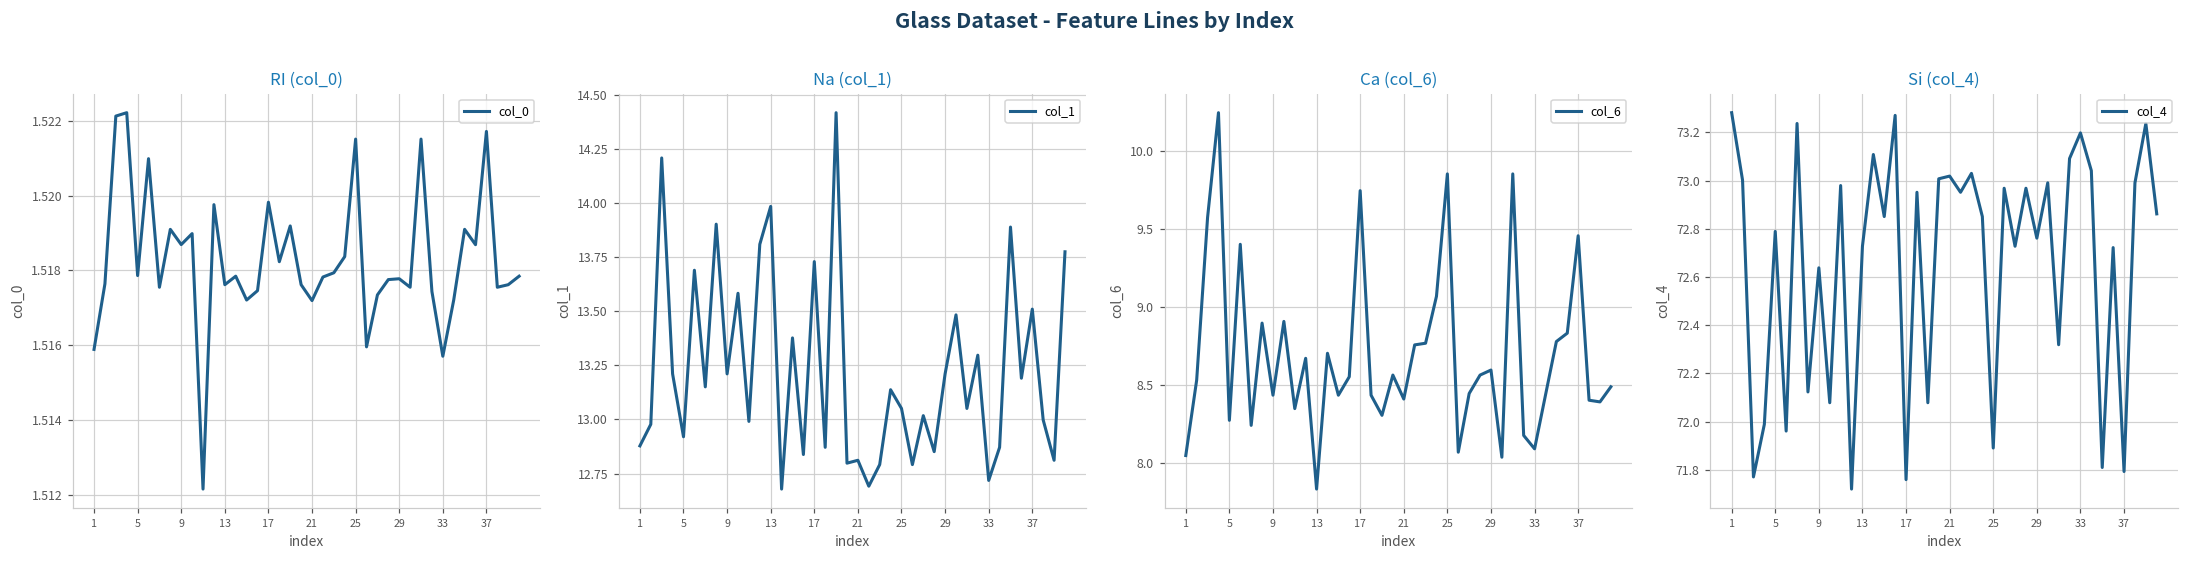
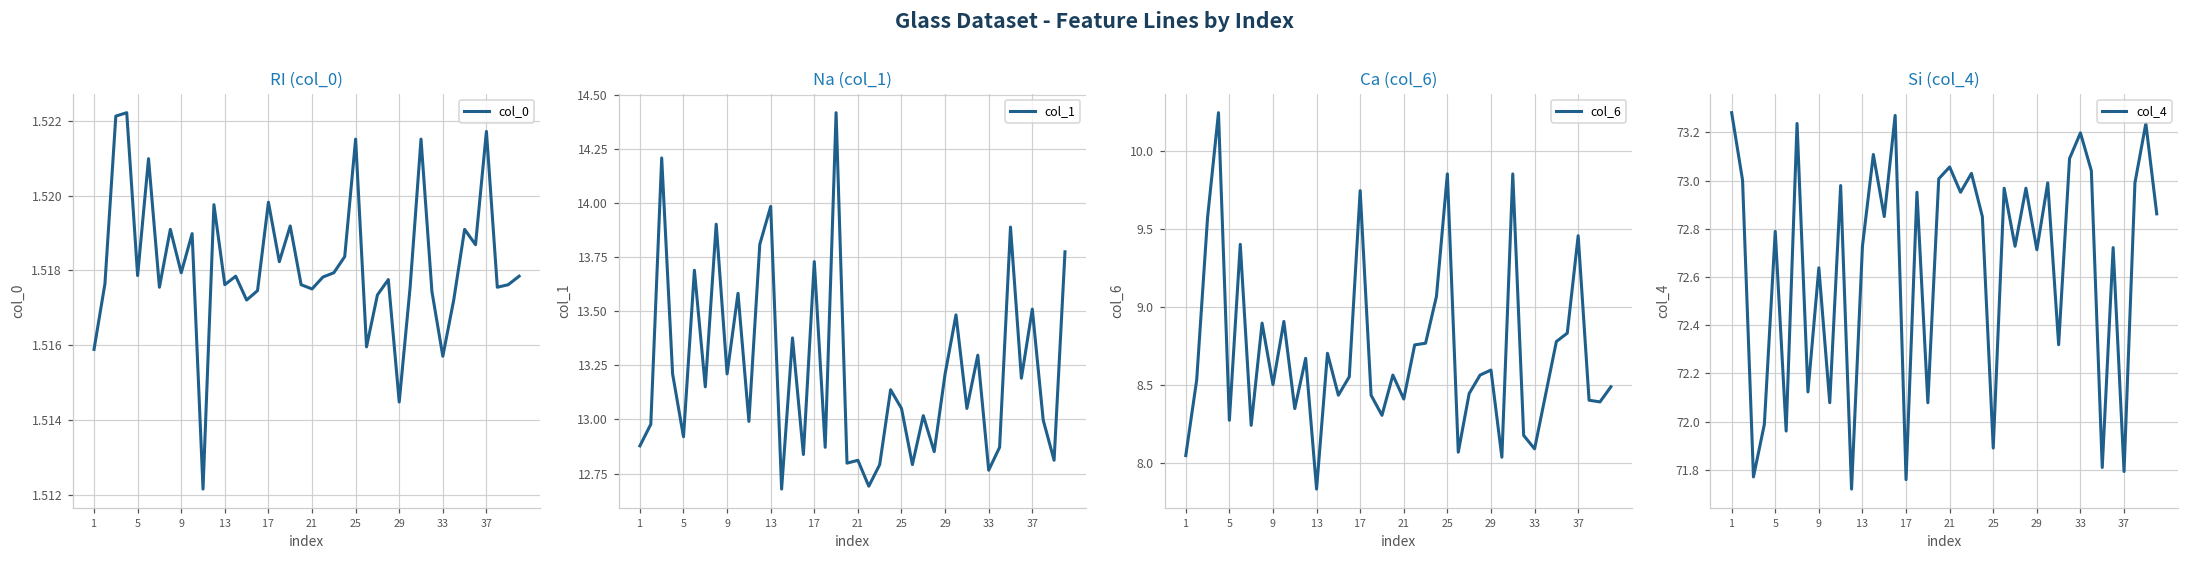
  {
    "RI (col_0)": {
      "1": 1.5159,
      "5": 1.5179,
-     "9": 1.5187,
+     "9": 1.5179,
      "13": 1.5176,
      "17": 1.5198,
-     "21": 1.5172,
+     "21": 1.5175,
      "25": 1.5215,
-     "29": 1.5178,
+     "29": 1.5145,
      "33": 1.5157,
      "37": 1.5217
    },
    "Na (col_1)": {
      "1": 12.88,
      "5": 12.92,
      "9": 13.21,
      "13": 13.98,
      "17": 13.73,
      "21": 12.81,
      "25": 13.05,
      "29": 13.21,
-     "33": 12.72,
+     "33": 12.77,
      "37": 13.51
    },
    "Ca (col_6)": {
      "1": 8.04,
      "5": 8.27,
-     "9": 8.43,
+     "9": 8.50,
      "13": 7.83,
      "17": 9.74,
      "21": 8.41,
      "25": 9.85,
      "29": 8.59,
      "33": 8.09,
      "37": 9.46
    },
    "Si (col_4)": {
      "1": 73.28,
      "5": 72.79,
      "9": 72.64,
      "13": 72.73,
      "17": 71.76,
-     "21": 73.02,
+     "21": 73.06,
      "25": 71.89,
-     "29": 72.76,
+     "29": 72.71,
      "33": 73.20,
      "37": 71.79
    }
  }
